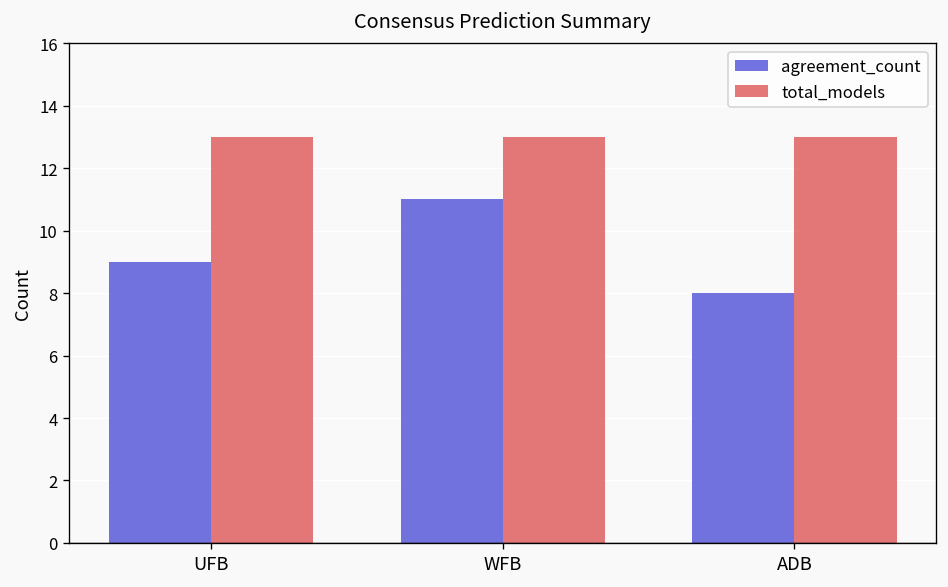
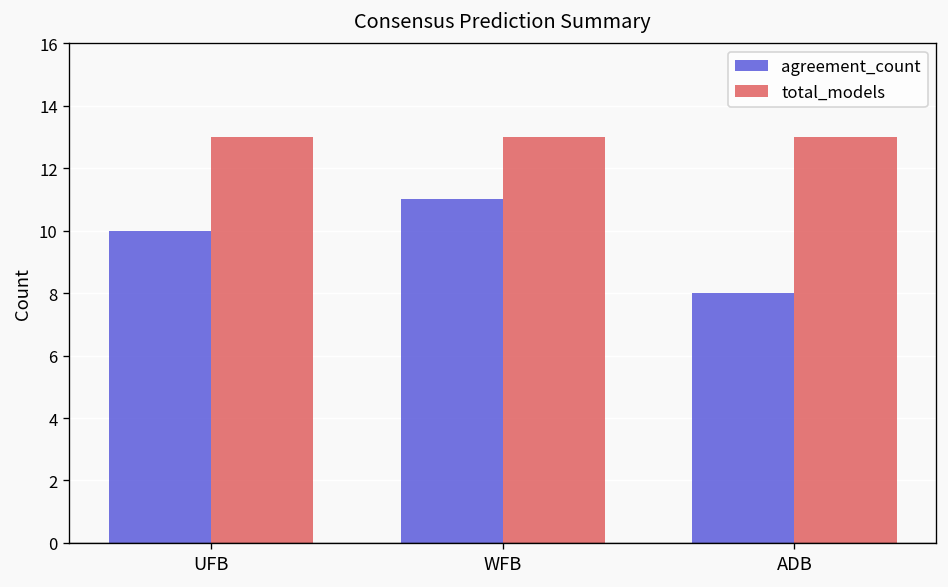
  {
    "agreement_count": {
-     "UFB": 9,
+     "UFB": 10,
      "WFB": 11,
      "ADB": 8
    },
    "total_models": {
      "UFB": 13,
      "WFB": 13,
      "ADB": 13
    }
  }
